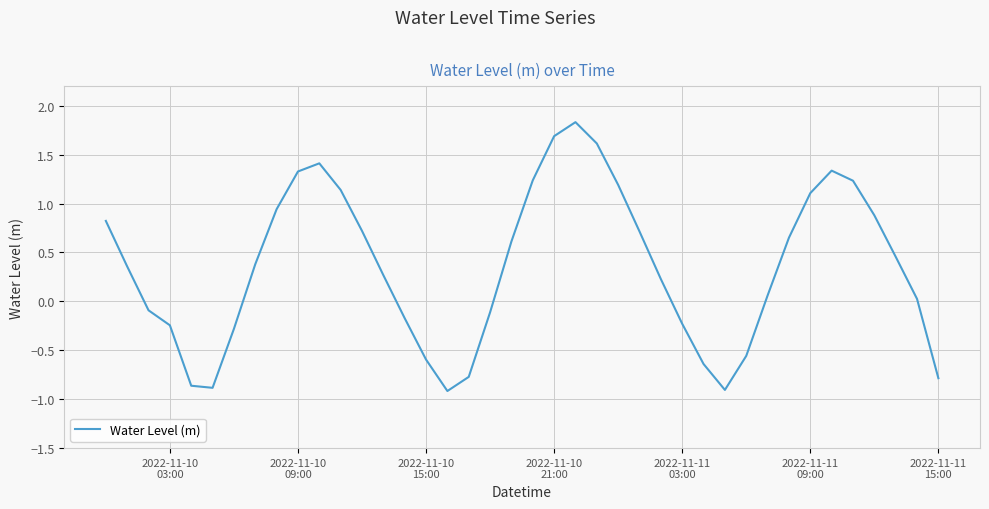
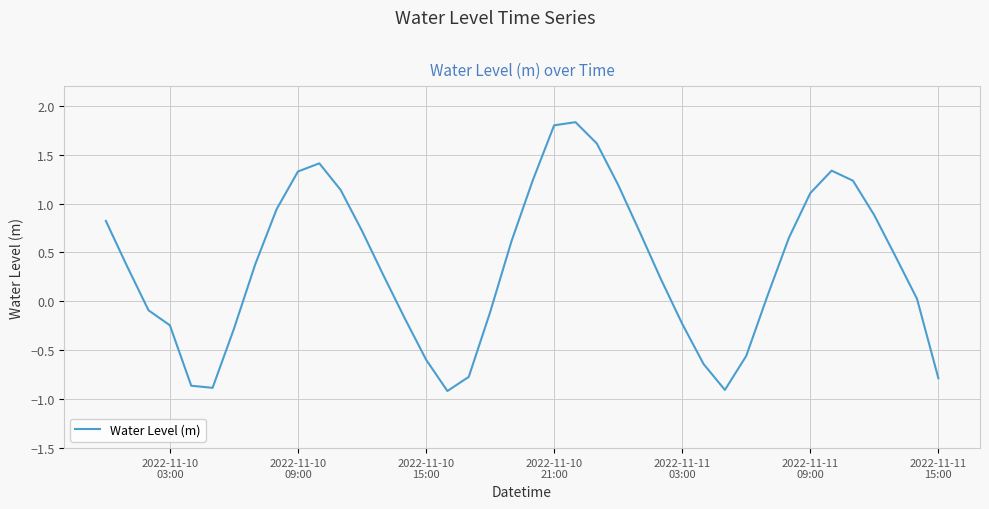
  {
    "2022-11-10 03:00": -0.2,
    "2022-11-10 09:00": 1.3,
    "2022-11-10 15:00": -0.6,
-   "2022-11-10 21:00": 1.7,
+   "2022-11-10 21:00": 1.8,
    "2022-11-11 03:00": -0.2,
    "2022-11-11 09:00": 1.1,
    "2022-11-11 15:00": -0.8
  }
